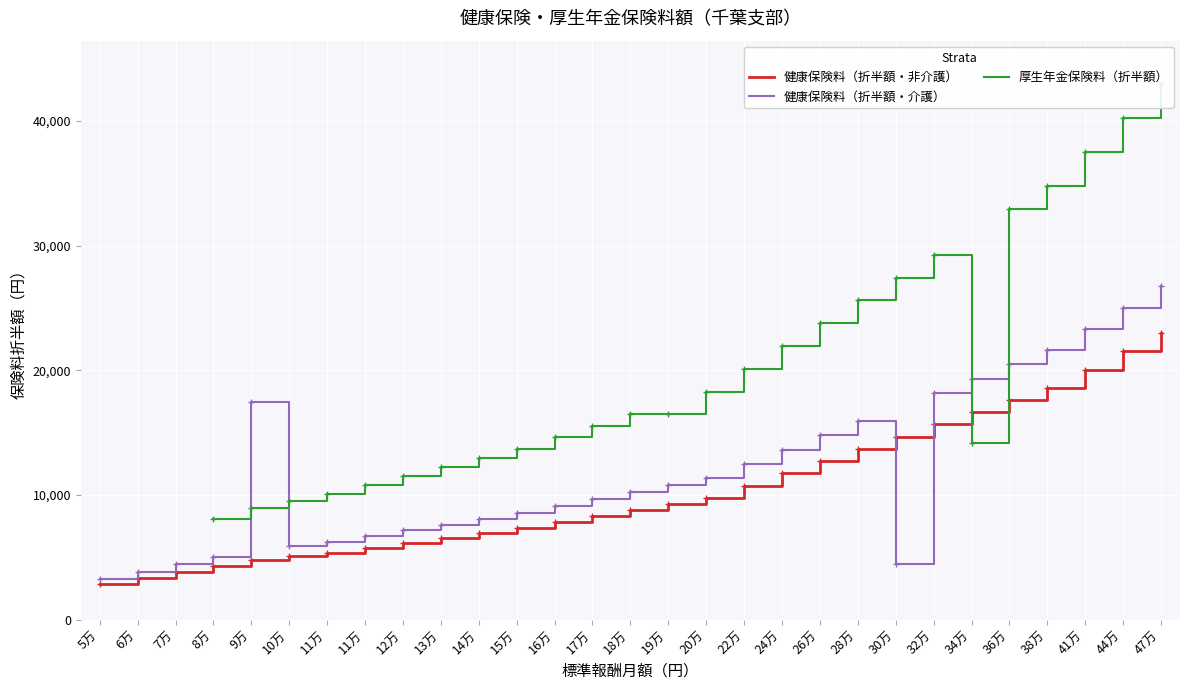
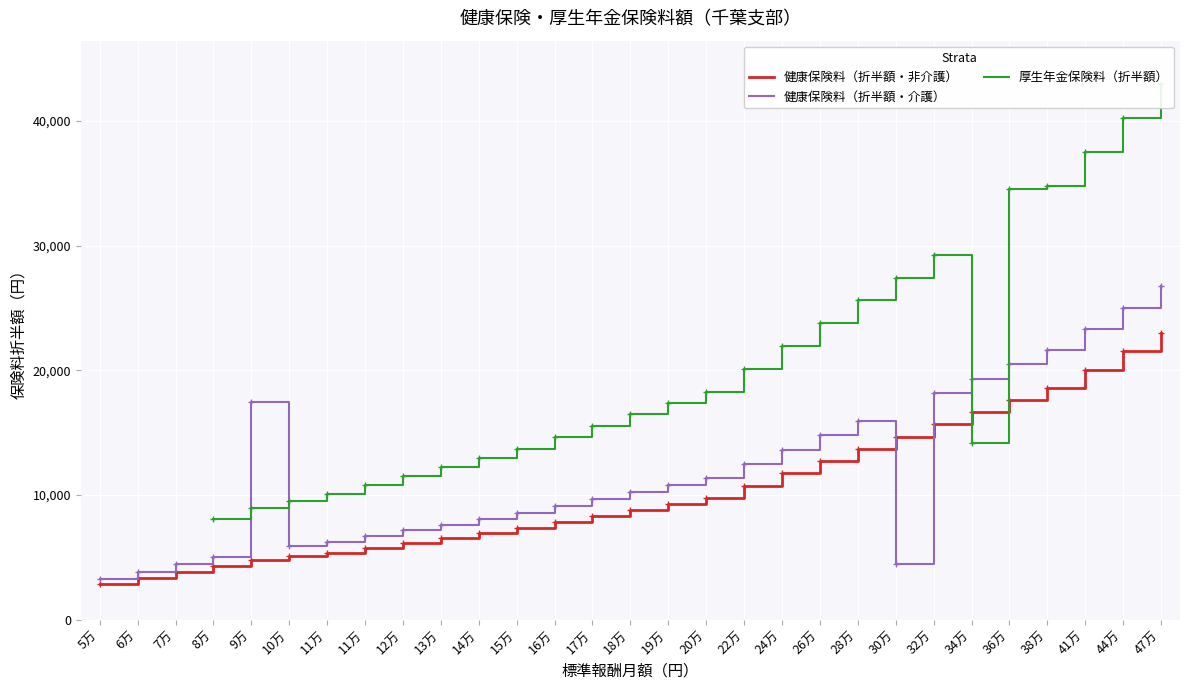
  {
    "健康保険料（折半額・非介護）": {
      "5万": "2,800",
      "6万": "3,300",
      "7万": "3,800",
      "8万": "4,300",
      "9万": "4,800",
      "10万": "5,100",
      "12万": "6,200",
      "13万": "6,600",
      "14万": "7,000",
      "15万": "7,300",
      "16万": "7,800",
      "17万": "8,300",
      "18万": "8,800",
      "19万": "9,300",
      "20万": "9,800",
      "22万": "10,800",
      "24万": "11,700",
      "26万": "12,700",
      "28万": "13,700",
      "30万": "14,700",
      "32万": "15,700",
      "34万": "16,600",
      "36万": "17,600",
      "38万": "18,600",
      "41万": "20,100",
      "44万": "21,500",
      "47万": "23,000"
    },
    "健康保険料（折半額・介護）": {
      "5万": "3,300",
      "6万": "3,900",
      "7万": "4,400",
      "8万": "5,000",
      "9万": "17,500",
      "10万": "5,900",
      "12万": "7,200",
      "13万": "7,600",
      "14万": "8,100",
      "15万": "8,500",
      "16万": "9,100",
      "17万": "9,700",
      "18万": "10,200",
      "19万": "10,800",
      "20万": "11,400",
      "22万": "12,500",
      "24万": "13,700",
      "26万": "14,800",
      "28万": "15,900",
      "30万": "4,500",
      "32万": "18,200",
      "34万": "19,300",
      "36万": "20,500",
      "38万": "21,600",
      "41万": "23,300",
      "44万": "25,000",
      "47万": "26,700"
    },
    "厚生年金保険料（折半額）": {
      "8万": "8,100",
      "9万": "9,000",
      "10万": "9,500",
      "12万": "11,500",
      "13万": "12,300",
      "14万": "13,000",
      "15万": "13,700",
      "16万": "14,600",
      "17万": "15,600",
      "18万": "16,500",
-     "19万": "16,500",
+     "19万": "17,400",
      "20万": "18,300",
      "22万": "20,100",
      "24万": "22,000",
      "26万": "23,800",
      "28万": "25,600",
      "30万": "27,500",
      "32万": "29,300",
      "34万": "14,200",
-     "36万": "32,900",
+     "36万": "34,500",
      "38万": "34,800",
      "41万": "37,500",
      "44万": "40,300"
    }
  }
